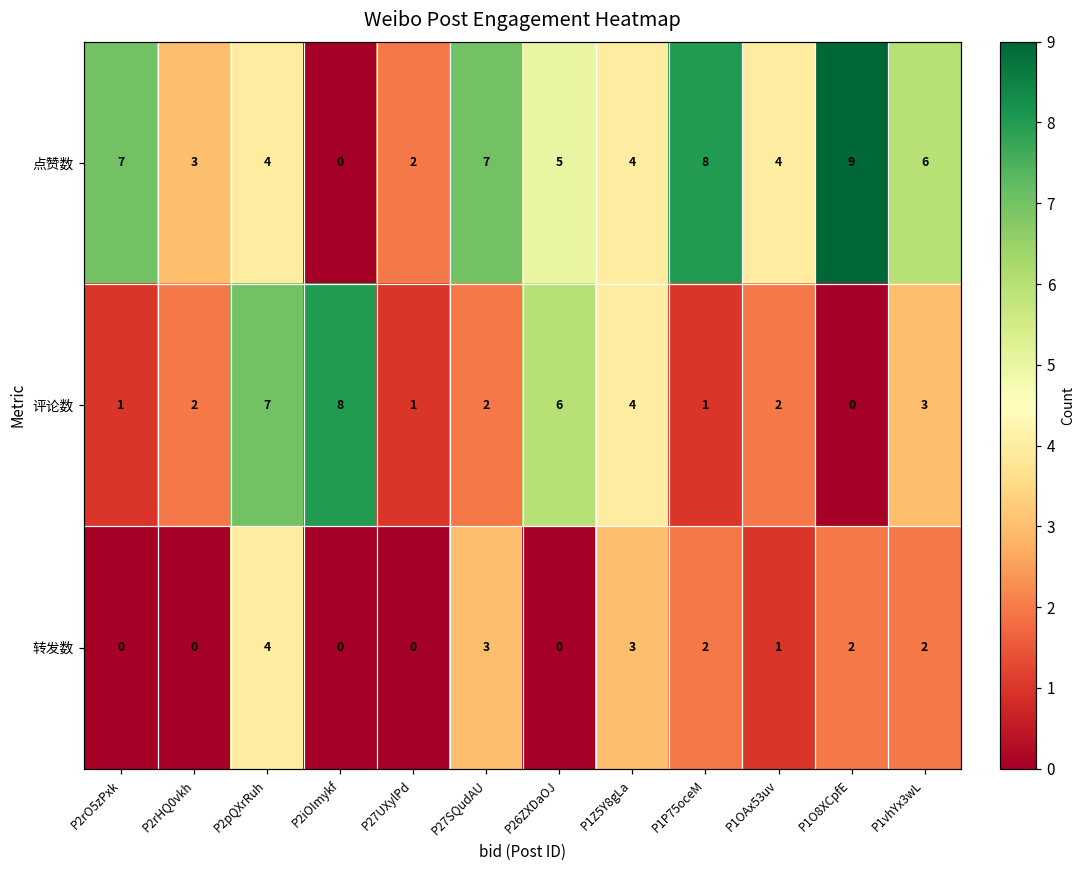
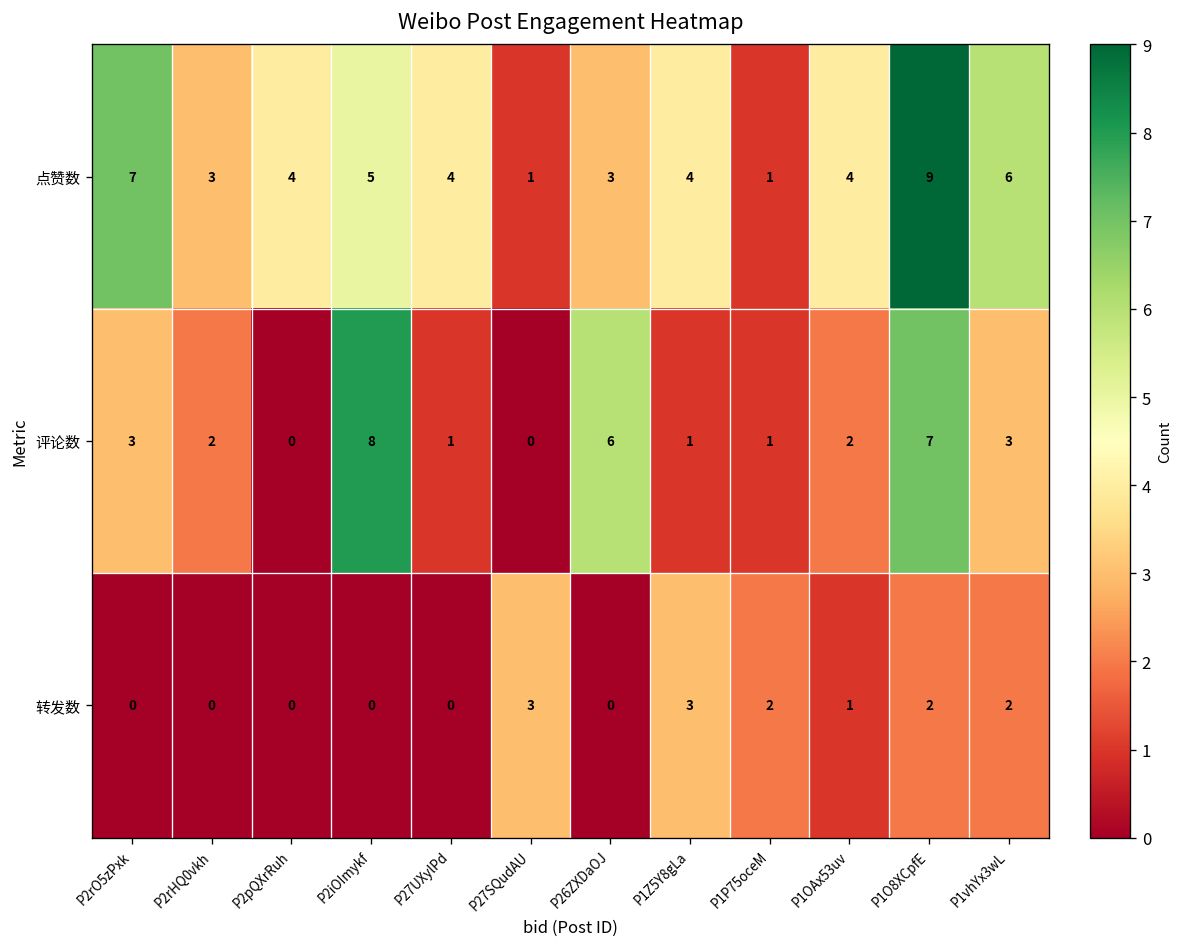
  {
    "点赞数": {
      "P2rO5zPxk": 7,
      "P2rHQ0vkh": 3,
      "P2pQXrRuh": 4,
-     "P2iOImykf": 0,
-     "P27UXylPd": 2,
-     "P27SQudAU": 7,
-     "P26ZXDaOJ": 5,
+     "P2iOImykf": 5,
+     "P27UXylPd": 4,
+     "P27SQudAU": 1,
+     "P26ZXDaOJ": 3,
      "P1Z5Y8gLa": 4,
-     "P1P75oceM": 8,
+     "P1P75oceM": 1,
      "P1OAx53uv": 4,
      "P1O8XCpfE": 9,
      "P1vhYx3wL": 6
    },
    "评论数": {
-     "P2rO5zPxk": 1,
+     "P2rO5zPxk": 3,
      "P2rHQ0vkh": 2,
-     "P2pQXrRuh": 7,
+     "P2pQXrRuh": 0,
      "P2iOImykf": 8,
      "P27UXylPd": 1,
-     "P27SQudAU": 2,
+     "P27SQudAU": 0,
      "P26ZXDaOJ": 6,
-     "P1Z5Y8gLa": 4,
+     "P1Z5Y8gLa": 1,
      "P1P75oceM": 1,
      "P1OAx53uv": 2,
-     "P1O8XCpfE": 0,
+     "P1O8XCpfE": 7,
      "P1vhYx3wL": 3
    },
    "转发数": {
      "P2rO5zPxk": 0,
      "P2rHQ0vkh": 0,
-     "P2pQXrRuh": 4,
+     "P2pQXrRuh": 0,
      "P2iOImykf": 0,
      "P27UXylPd": 0,
      "P27SQudAU": 3,
      "P26ZXDaOJ": 0,
      "P1Z5Y8gLa": 3,
      "P1P75oceM": 2,
      "P1OAx53uv": 1,
      "P1O8XCpfE": 2,
      "P1vhYx3wL": 2
    }
  }
